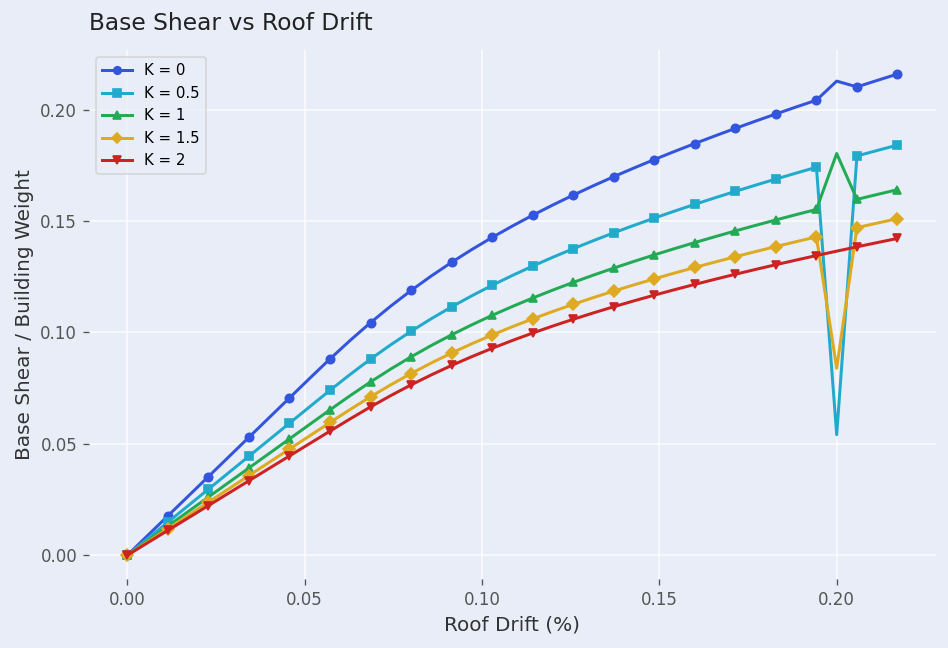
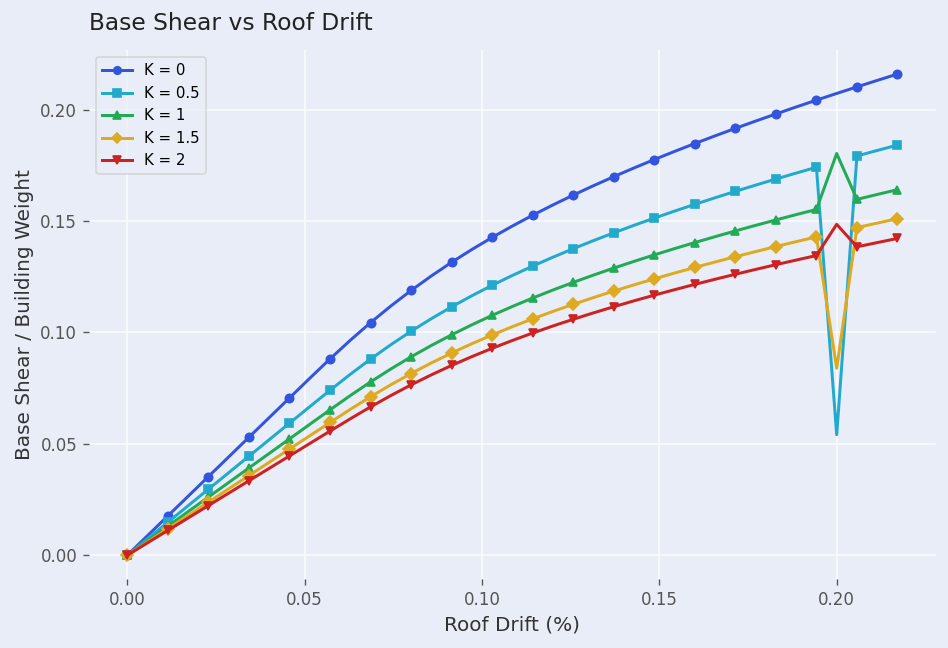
  {
    "K = 0": {
-     "0.20": 0.213
+     "0.20": 0.207
    },
    "K = 0.5": {
      "0.20": 0.054
    },
    "K = 1": {
      "0.20": 0.180
    },
    "K = 1.5": {
      "0.20": 0.084
    },
    "K = 2": {
-     "0.20": 0.136
+     "0.20": 0.149
    }
  }
